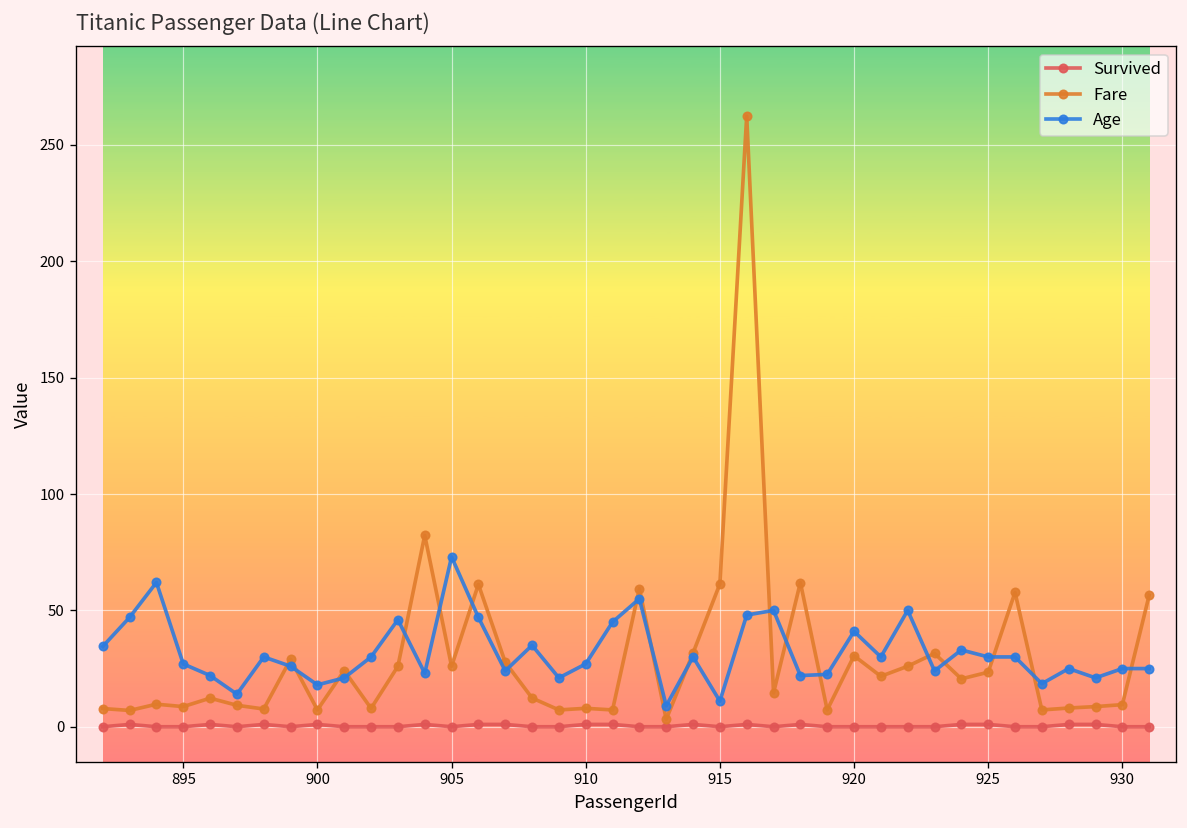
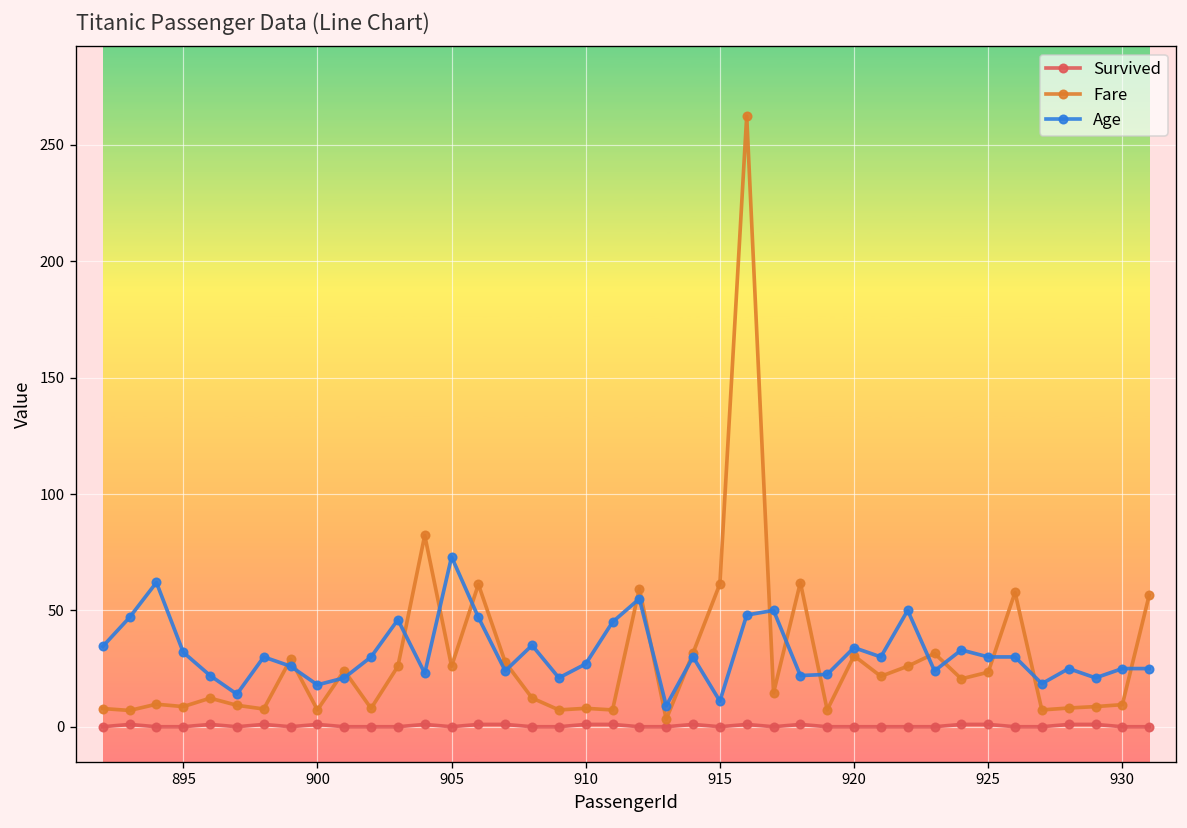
  {
    "Age": {
-     "895": 27,
+     "895": 32,
      "900": 18,
      "905": 73,
      "910": 27,
      "915": 11,
-     "920": 41,
+     "920": 34,
      "925": 30,
      "930": 25
    }
  }
